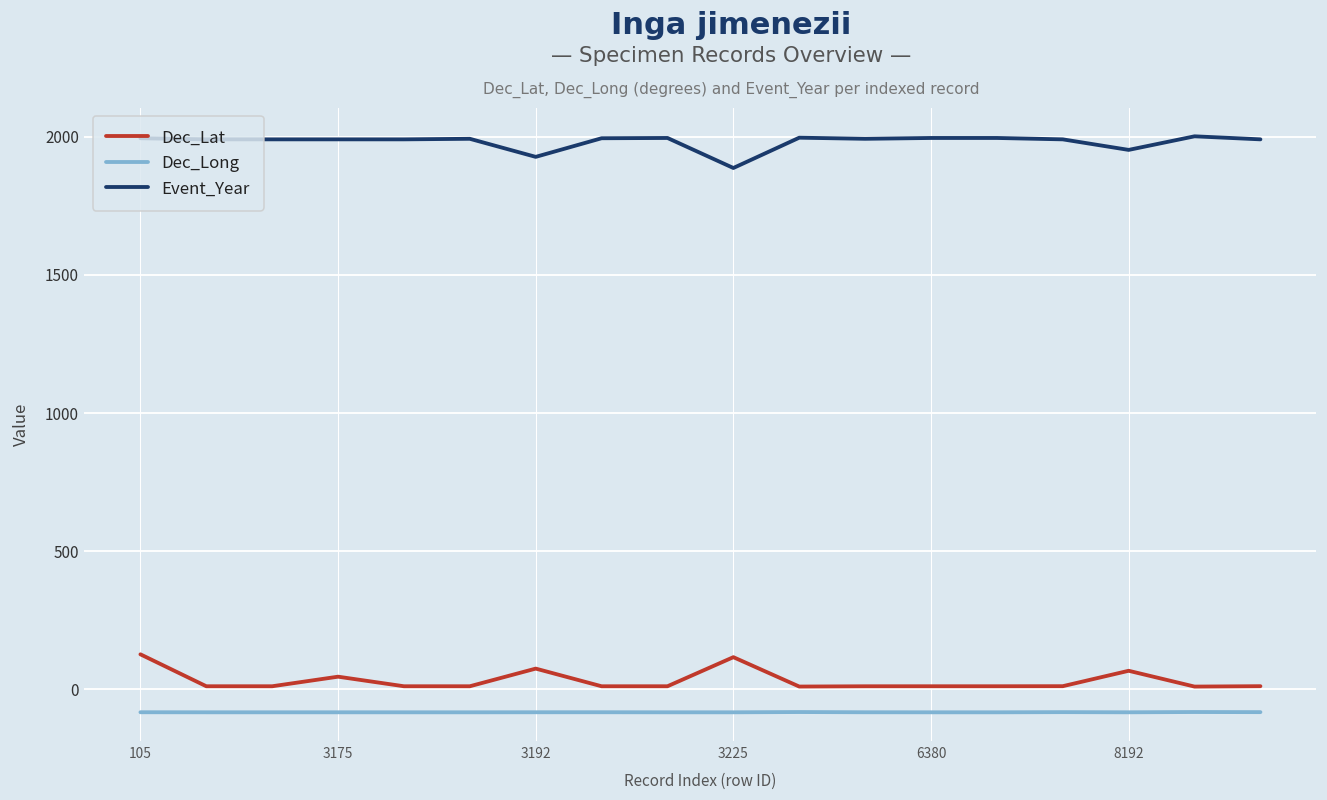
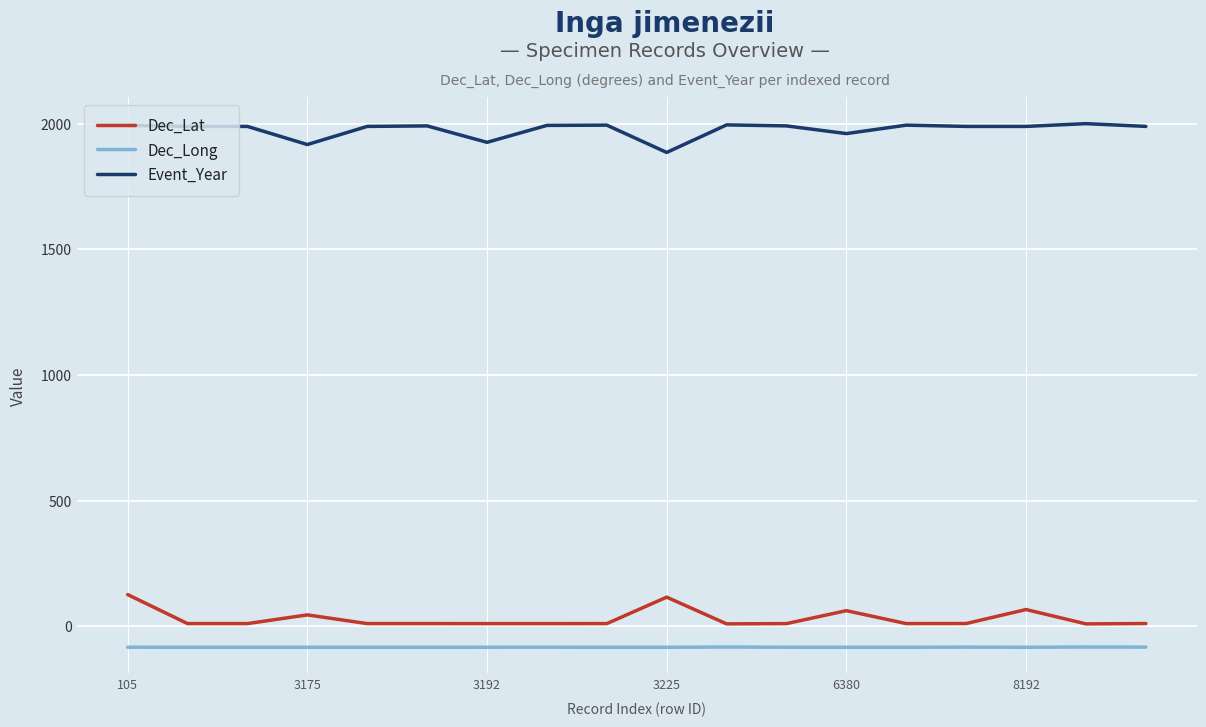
  {
    "Dec_Lat": {
      "105": 130,
      "3175": 40,
-     "3192": 70,
+     "3192": 10,
      "3225": 120,
-     "6380": 10,
+     "6380": 60,
      "8192": 70
    },
    "Dec_Long": {
      "105": -80,
      "3175": -80,
      "3192": -80,
      "3225": -80,
      "6380": -80,
      "8192": -80
    },
    "Event_Year": {
-     "3175": 1990,
+     "3175": 1920,
      "3192": 1930,
      "3225": 1890,
-     "6380": 2000,
-     "8192": 1950
+     "6380": 1960,
+     "8192": 1990
    }
  }
